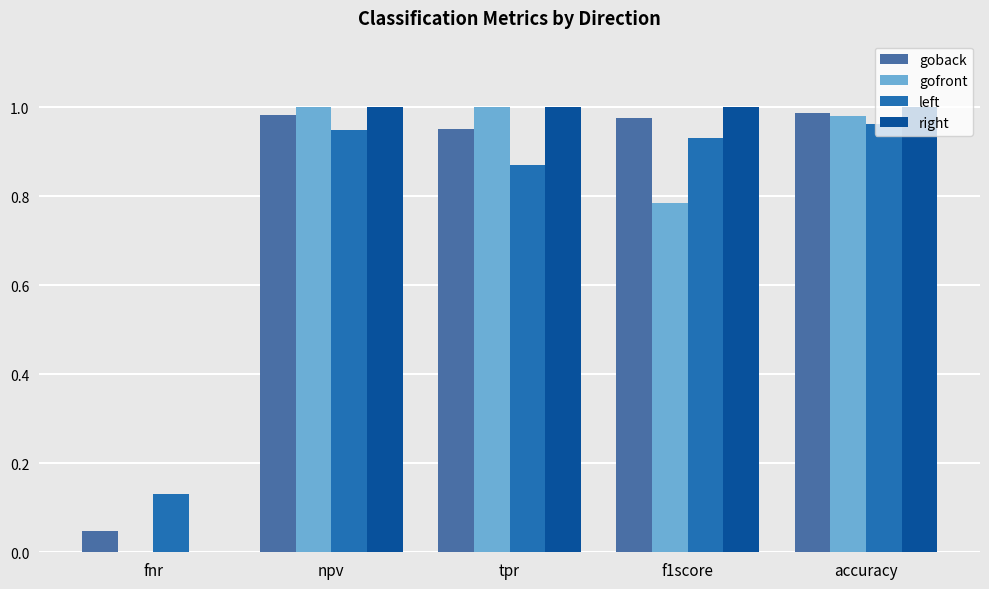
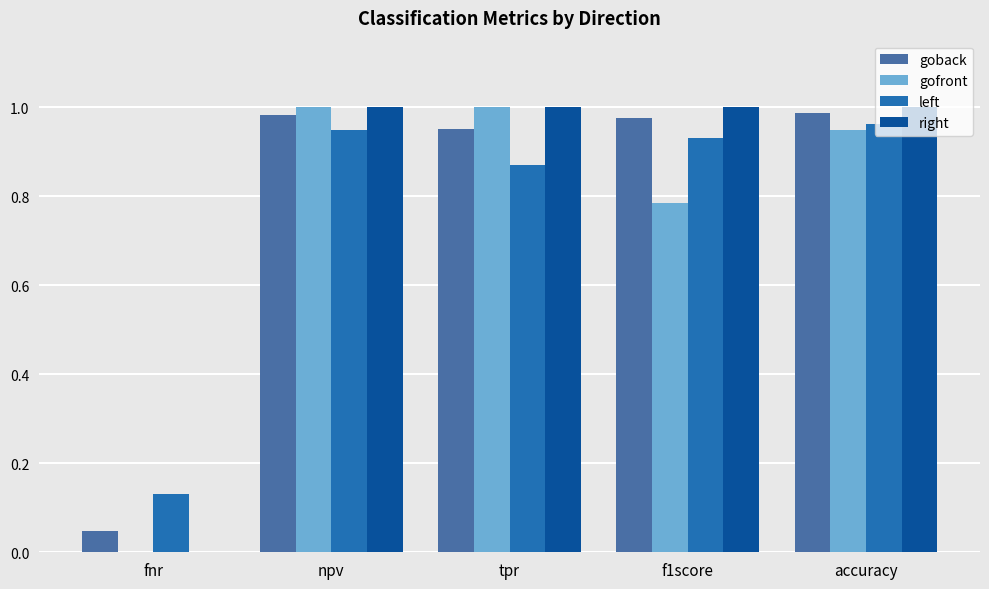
  {
    "gofront": {
      "fnr": 0.00,
      "npv": 1.00,
      "tpr": 1.00,
      "f1score": 0.78,
-     "accuracy": 0.98
+     "accuracy": 0.95
    }
  }
